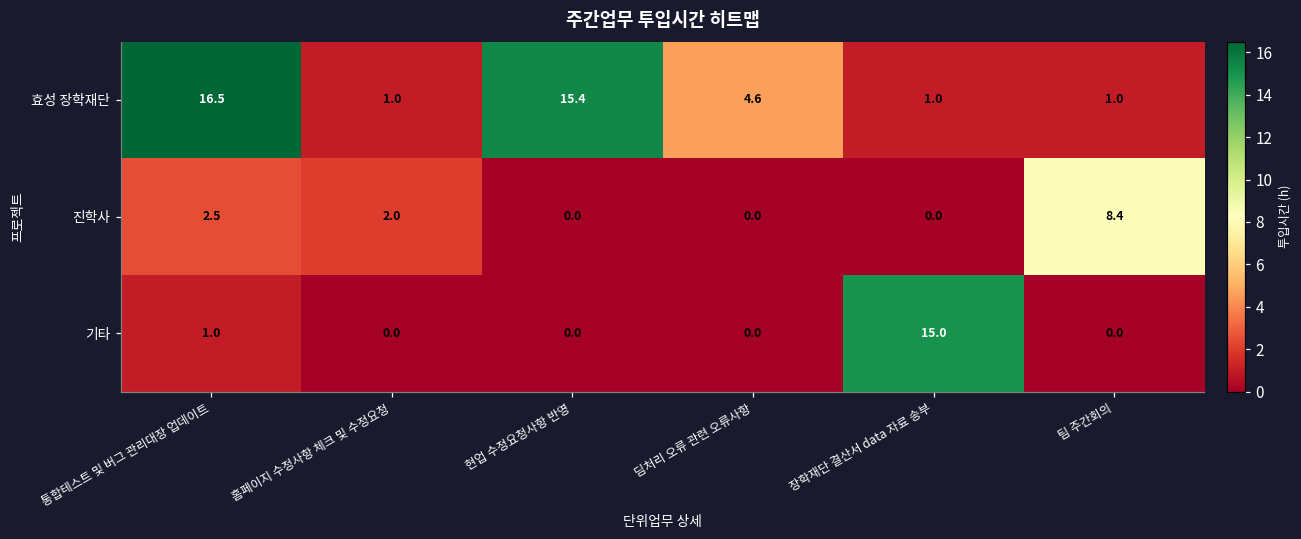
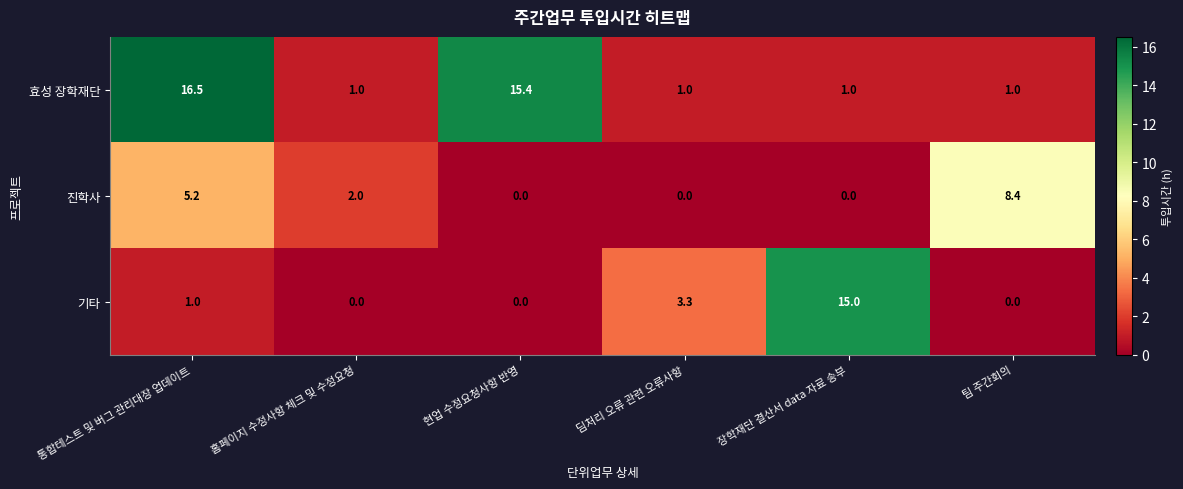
  {
    "효성 장학재단": {
      "통합테스트 및 버그 관리대장 업데이트": 16.5,
      "홈페이지 수정사항 체크 및 수정요청": 1.0,
      "현업 수정요청사항 반영": 15.4,
-     "딤처리 오류 관련 오류사항": 4.6,
+     "딤처리 오류 관련 오류사항": 1.0,
      "장학재단 결산서 data 자료 송부": 1.0,
      "팀 주간회의": 1.0
    },
    "진학사": {
-     "통합테스트 및 버그 관리대장 업데이트": 2.5,
+     "통합테스트 및 버그 관리대장 업데이트": 5.2,
      "홈페이지 수정사항 체크 및 수정요청": 2.0,
      "현업 수정요청사항 반영": 0.0,
      "딤처리 오류 관련 오류사항": 0.0,
      "장학재단 결산서 data 자료 송부": 0.0,
      "팀 주간회의": 8.4
    },
    "기타": {
      "통합테스트 및 버그 관리대장 업데이트": 1.0,
      "홈페이지 수정사항 체크 및 수정요청": 0.0,
      "현업 수정요청사항 반영": 0.0,
-     "딤처리 오류 관련 오류사항": 0.0,
+     "딤처리 오류 관련 오류사항": 3.3,
      "장학재단 결산서 data 자료 송부": 15.0,
      "팀 주간회의": 0.0
    }
  }
